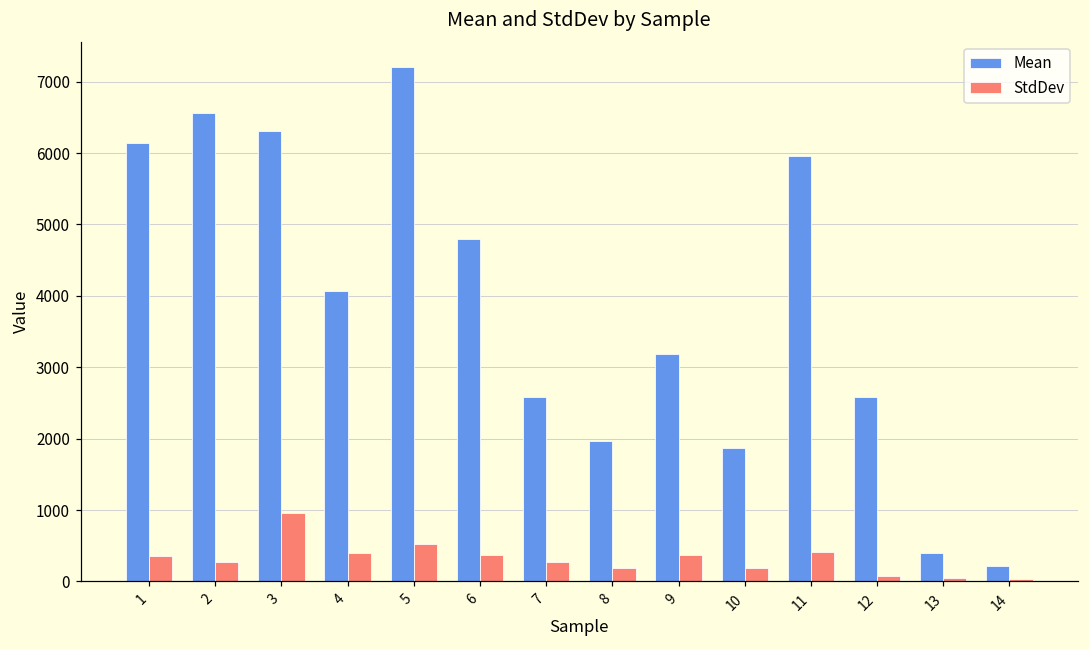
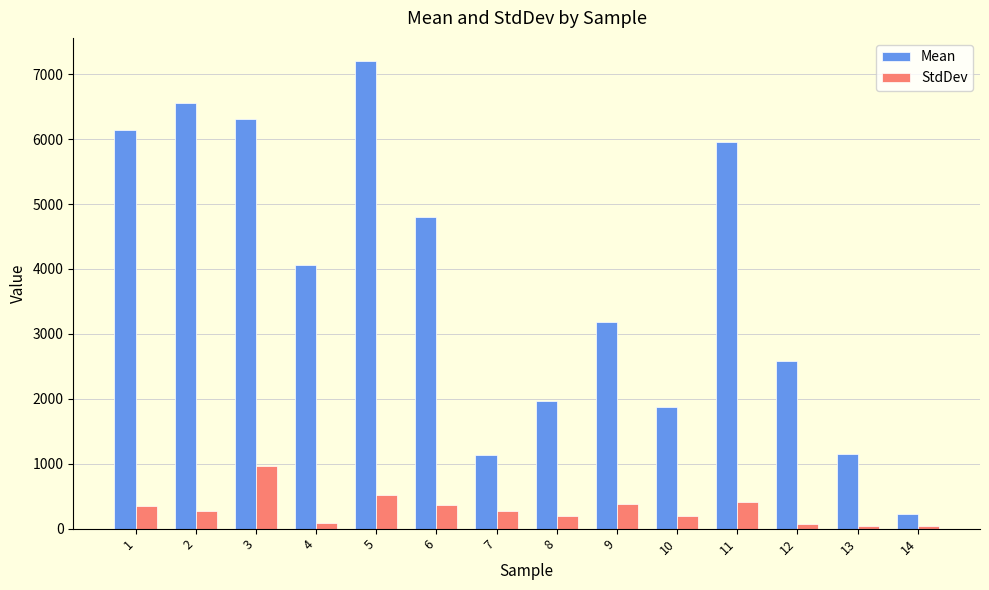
  {
    "Mean": {
      "1": 6100,
      "2": 6600,
      "3": 6300,
      "4": 4100,
      "5": 7200,
      "6": 4800,
-     "7": 2600,
+     "7": 1100,
      "8": 2000,
      "9": 3200,
      "10": 1900,
      "11": 6000,
      "12": 2600,
-     "13": 400,
+     "13": 1200,
      "14": 200
    },
    "StdDev": {
      "1": 400,
      "2": 300,
      "3": 1000,
-     "4": 400,
+     "4": 100,
      "5": 500,
      "6": 400,
      "7": 300,
      "8": 200,
      "9": 400,
      "10": 200,
      "11": 400,
      "12": 100,
      "13": 0,
      "14": 0
    }
  }
